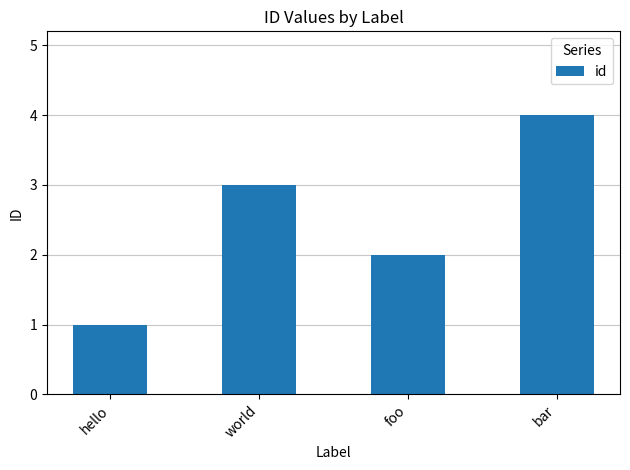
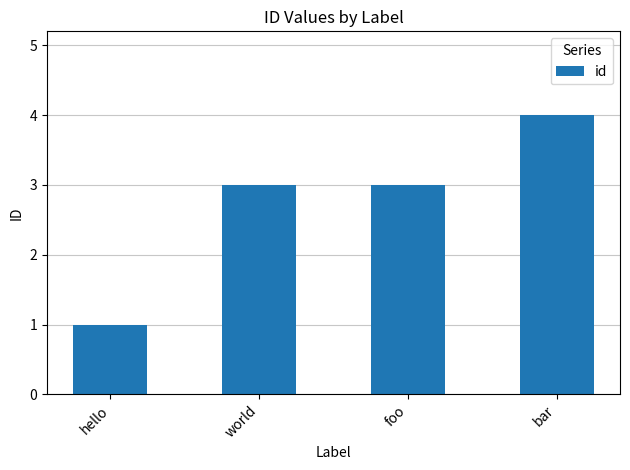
  {
    "hello": 1,
    "world": 3,
-   "foo": 2,
+   "foo": 3,
    "bar": 4
  }
